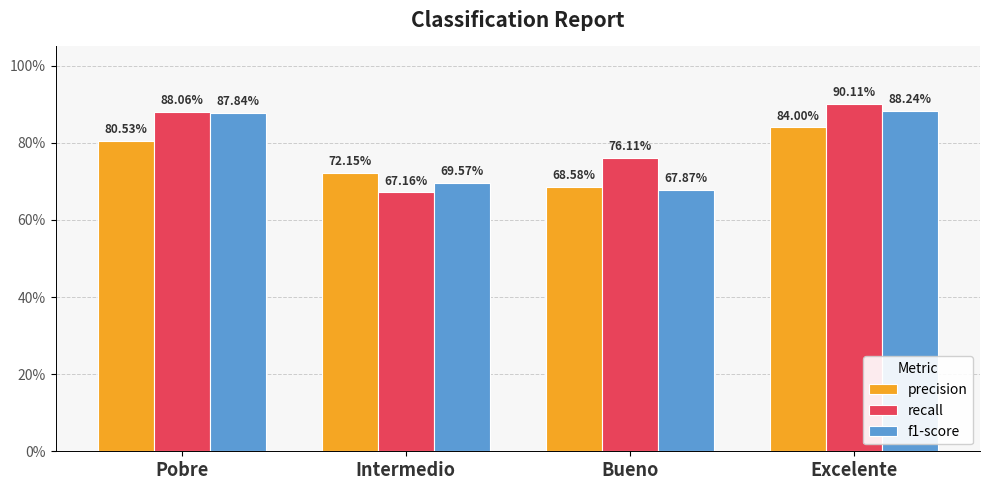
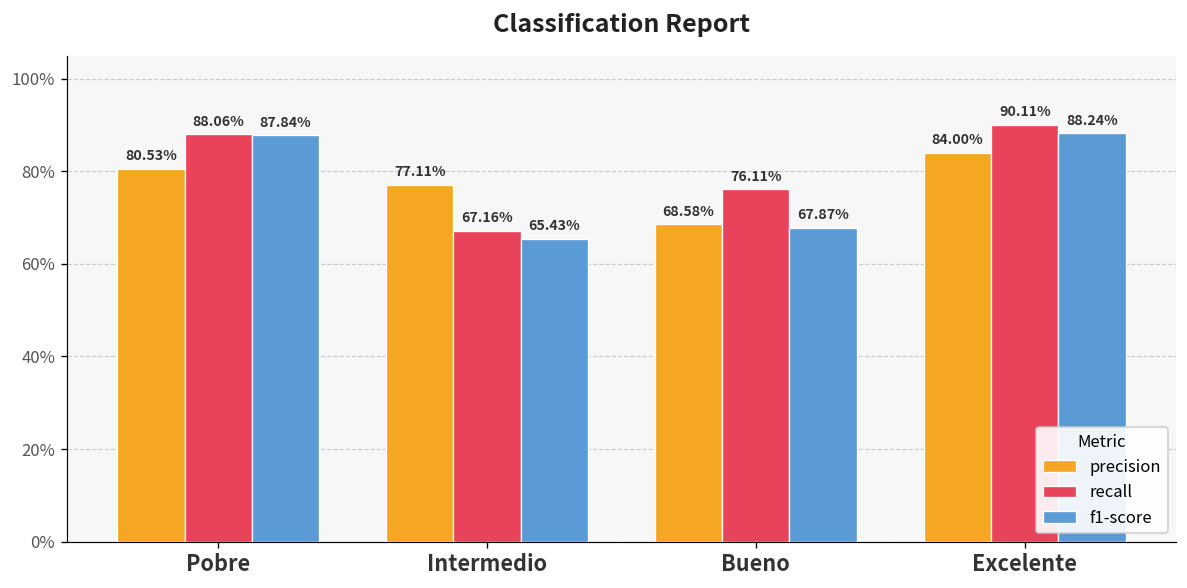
  {
    "precision": {
      "Pobre": "80.53%",
-     "Intermedio": "72.15%",
+     "Intermedio": "77.11%",
      "Bueno": "68.58%",
      "Excelente": "84.00%"
    },
    "recall": {
      "Pobre": "88.06%",
      "Intermedio": "67.16%",
      "Bueno": "76.11%",
      "Excelente": "90.11%"
    },
    "f1-score": {
      "Pobre": "87.84%",
-     "Intermedio": "69.57%",
+     "Intermedio": "65.43%",
      "Bueno": "67.87%",
      "Excelente": "88.24%"
    }
  }
